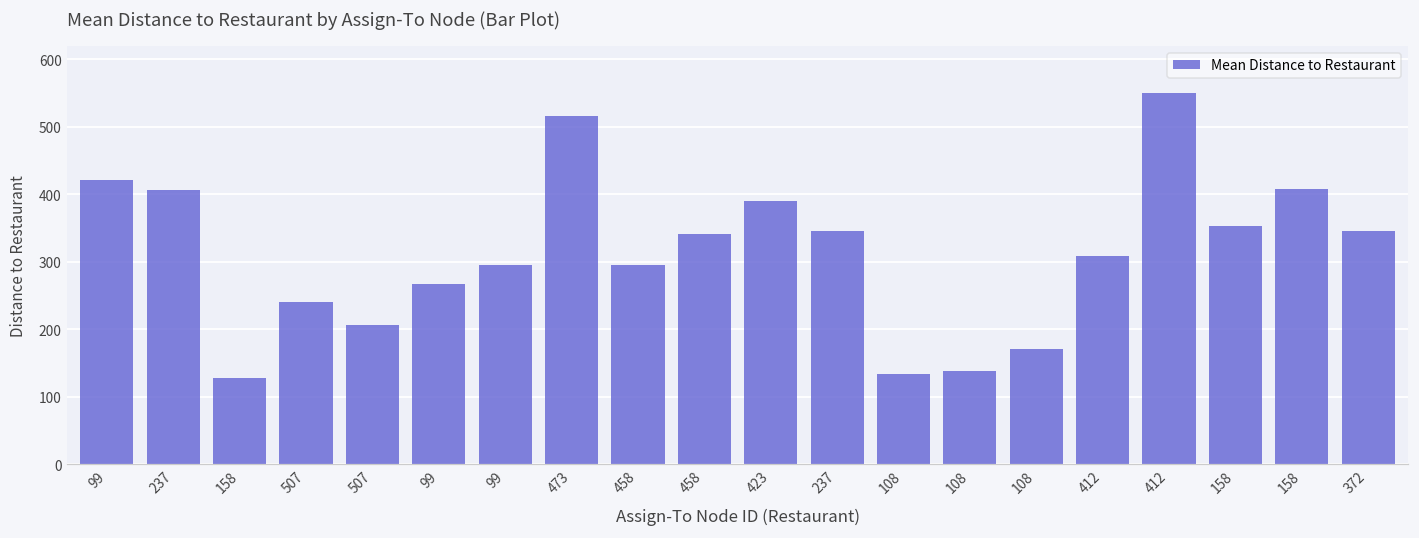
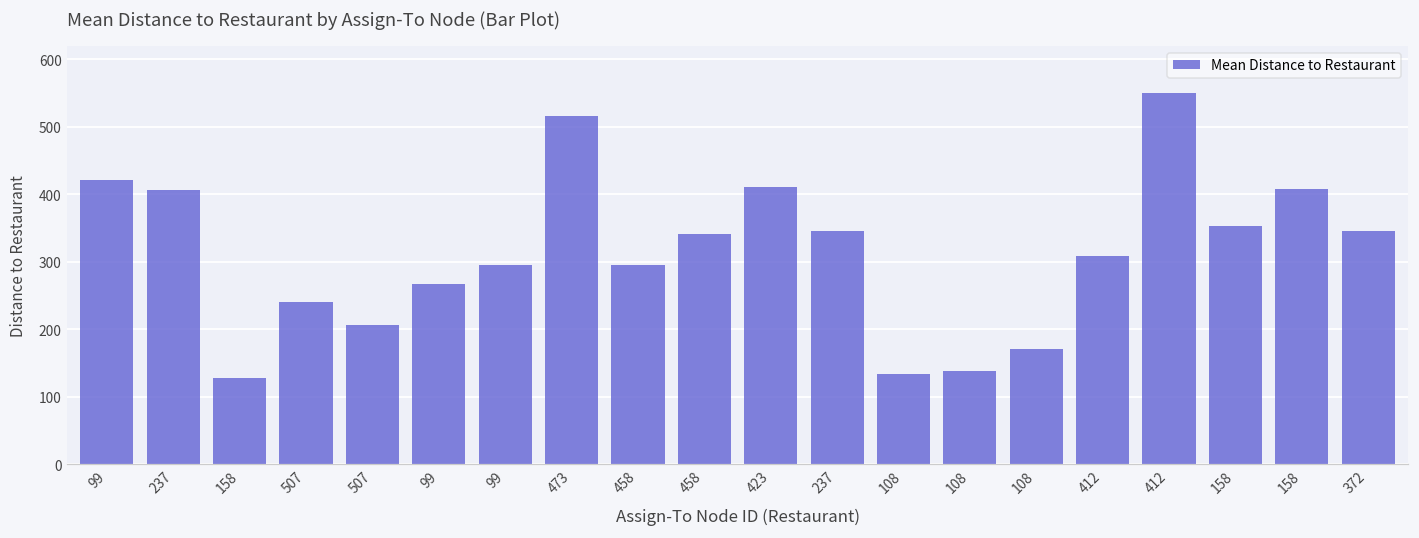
  {
    "473": 520,
-   "423": 390,
+   "423": 410,
    "372": 350
  }
